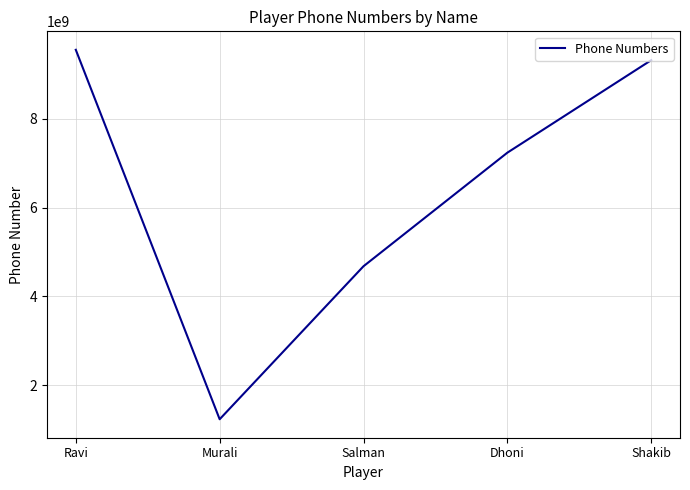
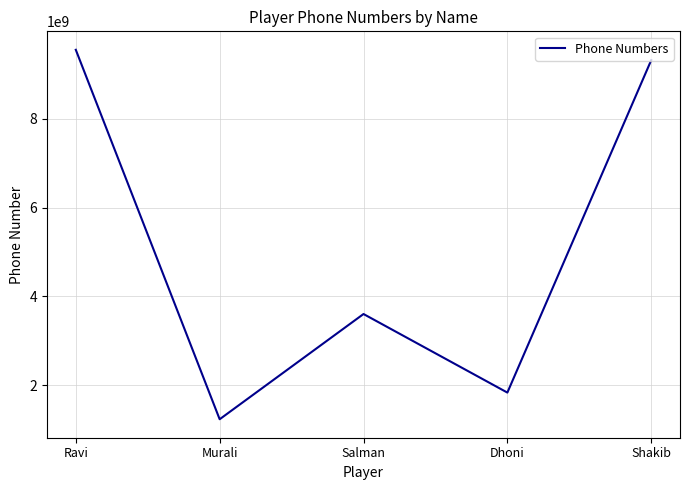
  {
    "Ravi": 9600000000,
    "Murali": 1200000000,
-   "Salman": 4700000000,
-   "Dhoni": 7200000000
+   "Salman": 3600000000,
+   "Dhoni": 1800000000
  }
